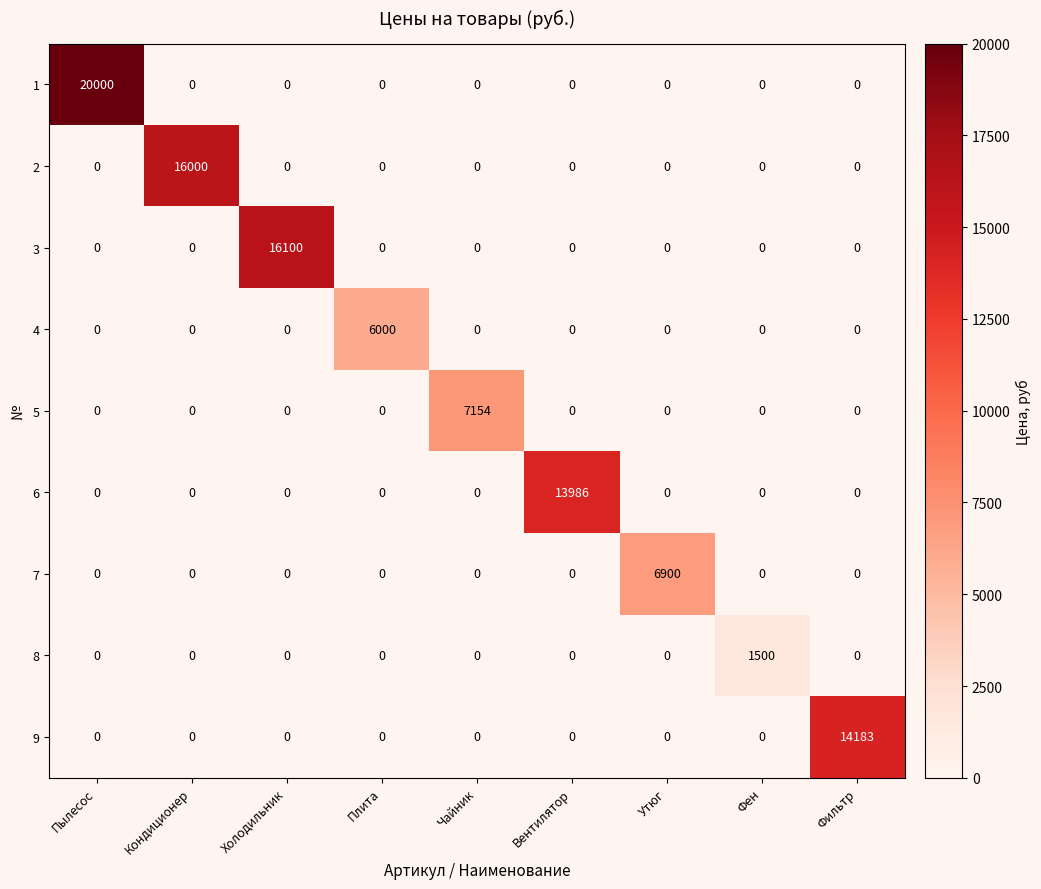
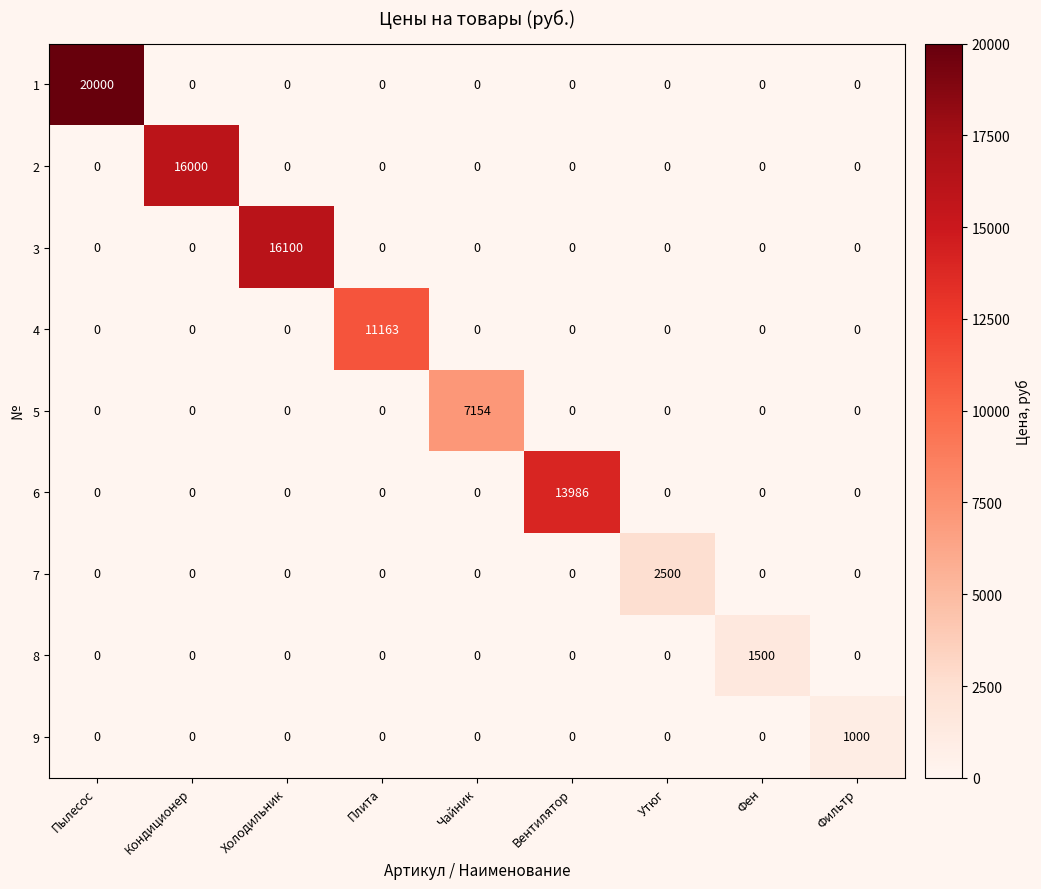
  {
    "1": {
      "Пылесос": 20000,
      "Кондиционер": 0,
      "Холодильник": 0,
      "Плита": 0,
      "Чайник": 0,
      "Вентилятор": 0,
      "Утюг": 0,
      "Фен": 0,
      "Фильтр": 0
    },
    "2": {
      "Пылесос": 0,
      "Кондиционер": 16000,
      "Холодильник": 0,
      "Плита": 0,
      "Чайник": 0,
      "Вентилятор": 0,
      "Утюг": 0,
      "Фен": 0,
      "Фильтр": 0
    },
    "3": {
      "Пылесос": 0,
      "Кондиционер": 0,
      "Холодильник": 16100,
      "Плита": 0,
      "Чайник": 0,
      "Вентилятор": 0,
      "Утюг": 0,
      "Фен": 0,
      "Фильтр": 0
    },
    "4": {
      "Пылесос": 0,
      "Кондиционер": 0,
      "Холодильник": 0,
-     "Плита": 6000,
+     "Плита": 11163,
      "Чайник": 0,
      "Вентилятор": 0,
      "Утюг": 0,
      "Фен": 0,
      "Фильтр": 0
    },
    "5": {
      "Пылесос": 0,
      "Кондиционер": 0,
      "Холодильник": 0,
      "Плита": 0,
      "Чайник": 7154,
      "Вентилятор": 0,
      "Утюг": 0,
      "Фен": 0,
      "Фильтр": 0
    },
    "6": {
      "Пылесос": 0,
      "Кондиционер": 0,
      "Холодильник": 0,
      "Плита": 0,
      "Чайник": 0,
      "Вентилятор": 13986,
      "Утюг": 0,
      "Фен": 0,
      "Фильтр": 0
    },
    "7": {
      "Пылесос": 0,
      "Кондиционер": 0,
      "Холодильник": 0,
      "Плита": 0,
      "Чайник": 0,
      "Вентилятор": 0,
-     "Утюг": 6900,
+     "Утюг": 2500,
      "Фен": 0,
      "Фильтр": 0
    },
    "8": {
      "Пылесос": 0,
      "Кондиционер": 0,
      "Холодильник": 0,
      "Плита": 0,
      "Чайник": 0,
      "Вентилятор": 0,
      "Утюг": 0,
      "Фен": 1500,
      "Фильтр": 0
    },
    "9": {
      "Пылесос": 0,
      "Кондиционер": 0,
      "Холодильник": 0,
      "Плита": 0,
      "Чайник": 0,
      "Вентилятор": 0,
      "Утюг": 0,
      "Фен": 0,
-     "Фильтр": 14183
+     "Фильтр": 1000
    }
  }
